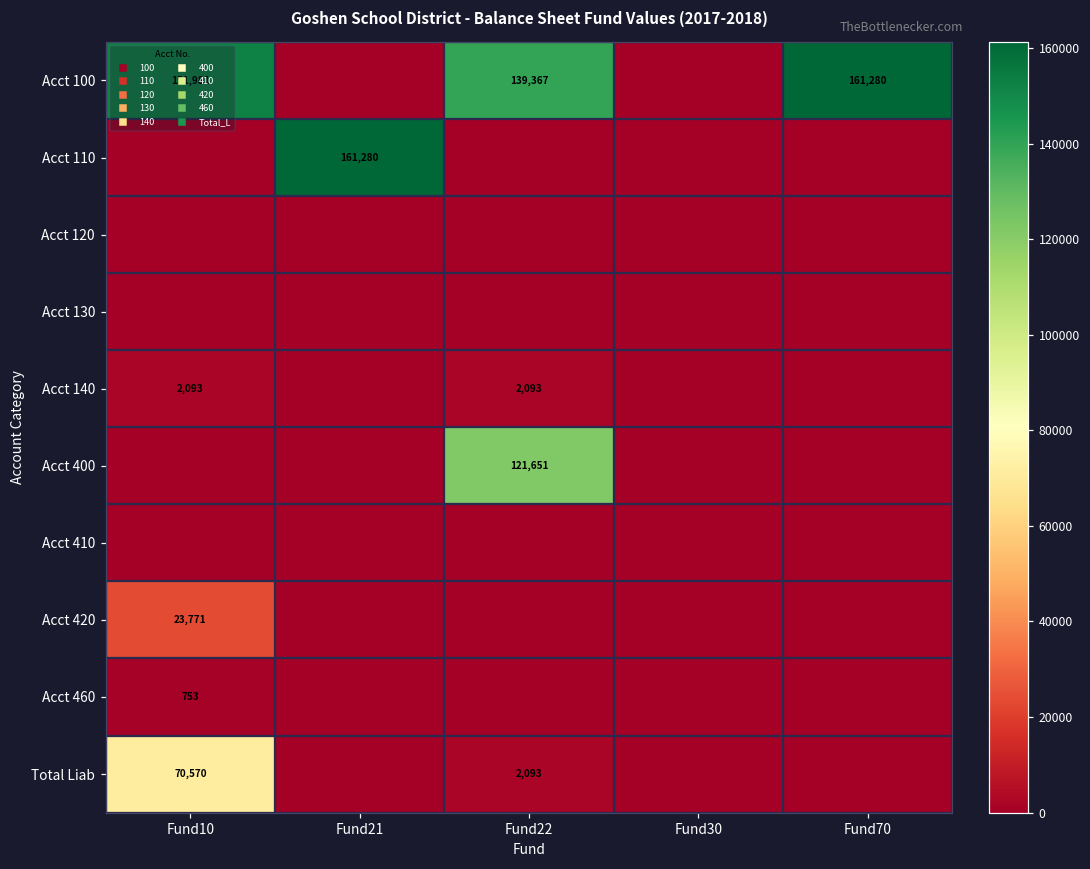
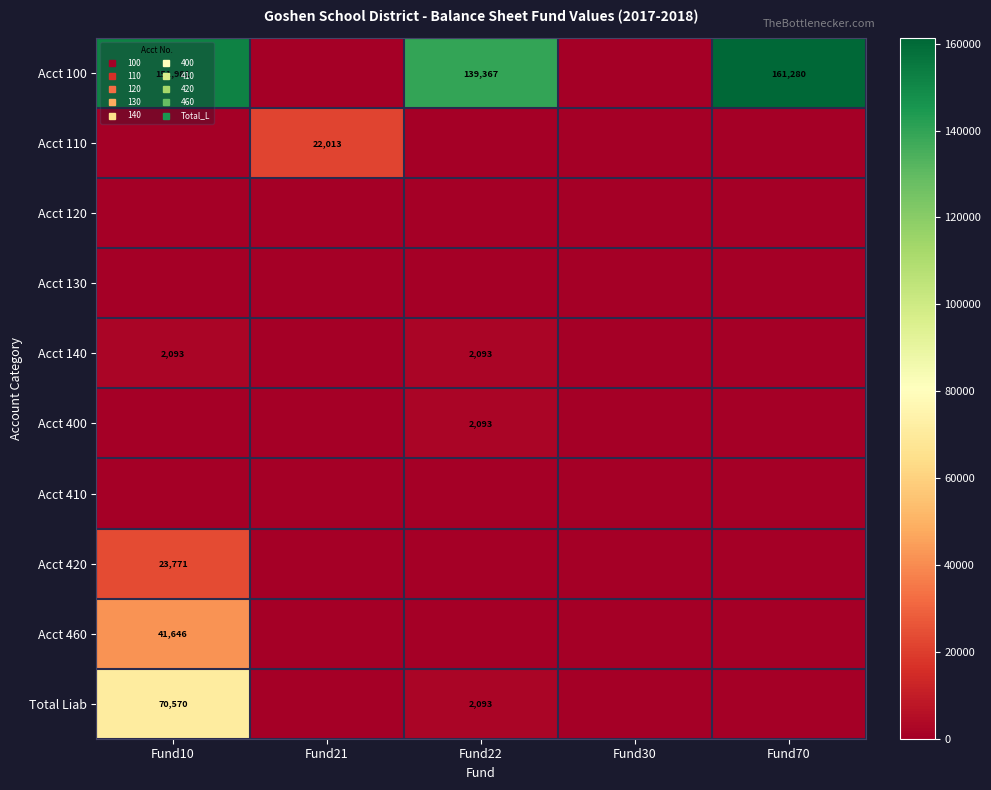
  {
    "Acct 100": {
      "Fund22": "139,367",
      "Fund70": "161,280"
    },
    "Acct 110": {
-     "Fund21": "161,280"
+     "Fund21": "22,013"
    },
    "Acct 140": {
      "Fund10": "2,093",
      "Fund22": "2,093"
    },
    "Acct 400": {
-     "Fund22": "121,651"
+     "Fund22": "2,093"
    },
    "Acct 420": {
      "Fund10": "23,771"
    },
    "Acct 460": {
-     "Fund10": "753"
+     "Fund10": "41,646"
    },
    "Total Liab": {
      "Fund10": "70,570",
      "Fund22": "2,093"
    }
  }
